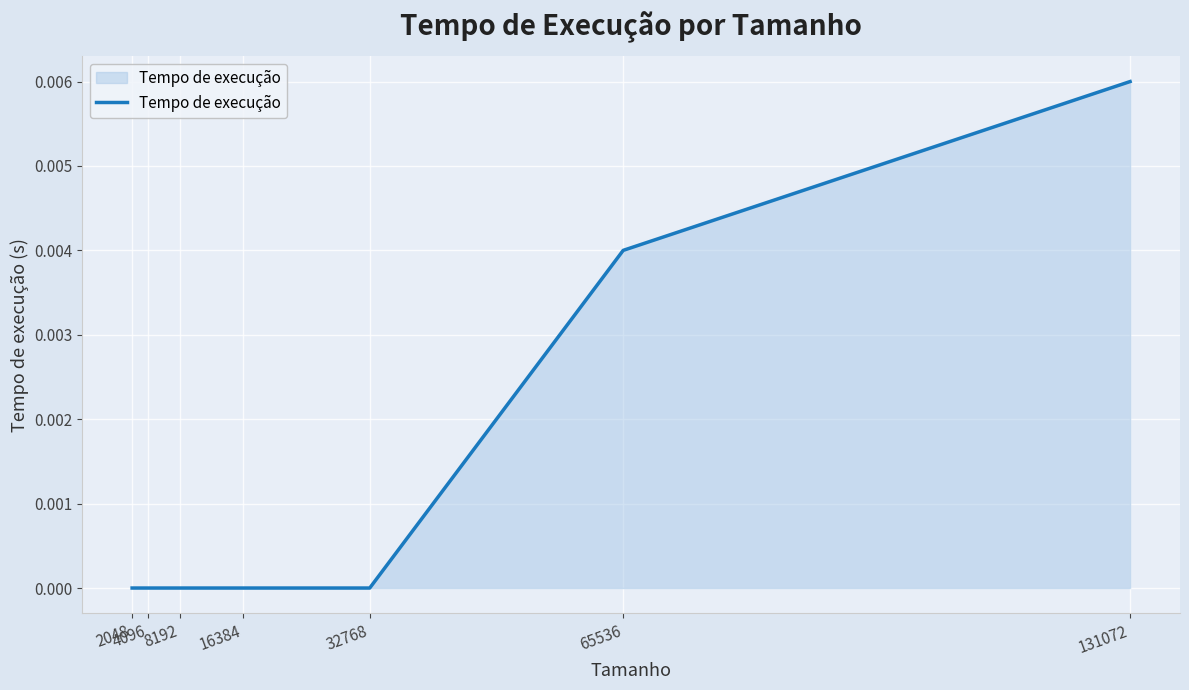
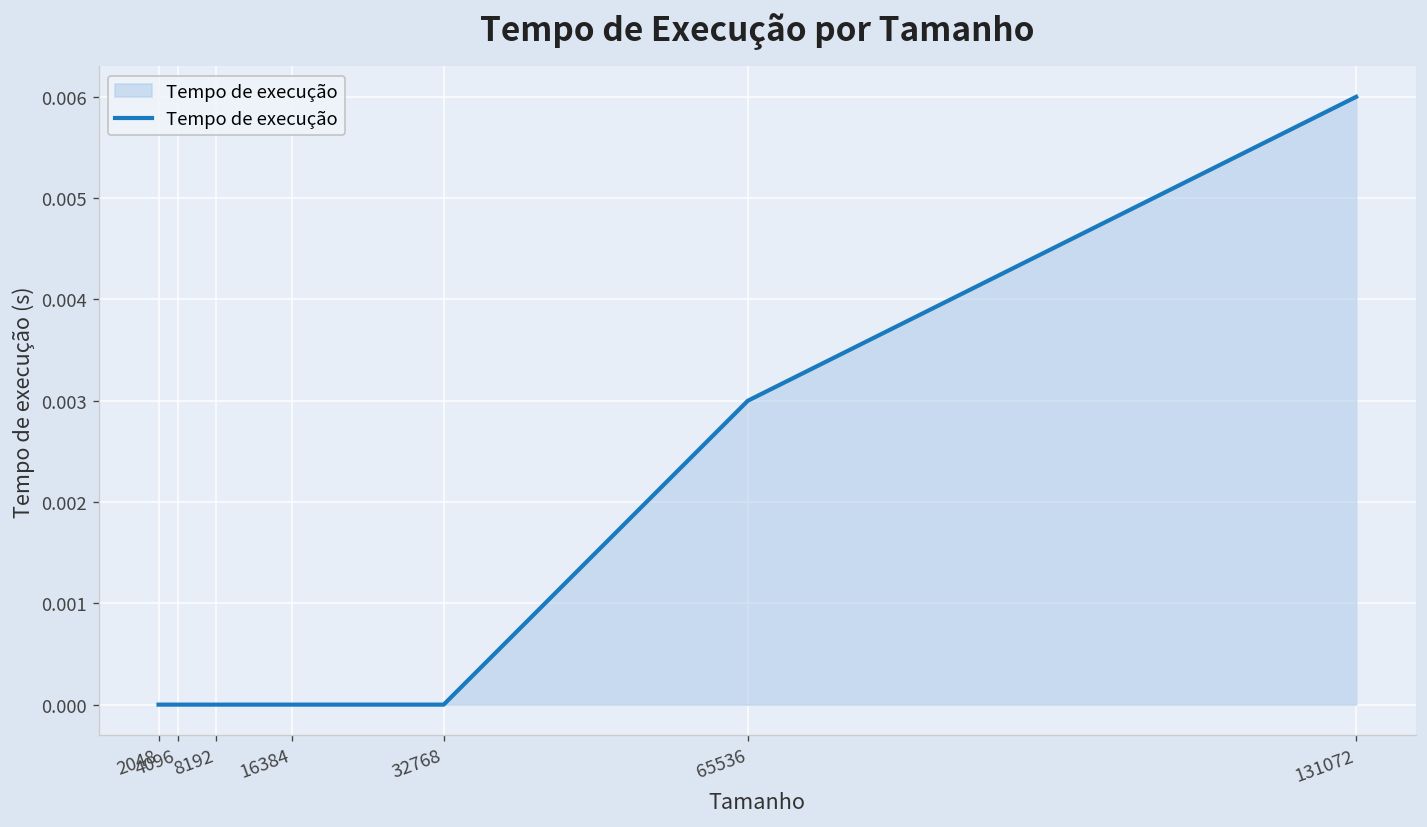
  {
    "2048": 0.000,
    "4096": 0.000,
    "8192": 0.000,
    "16384": 0.000,
    "32768": 0.000,
-   "65536": 0.004,
+   "65536": 0.003,
    "131072": 0.006
  }
